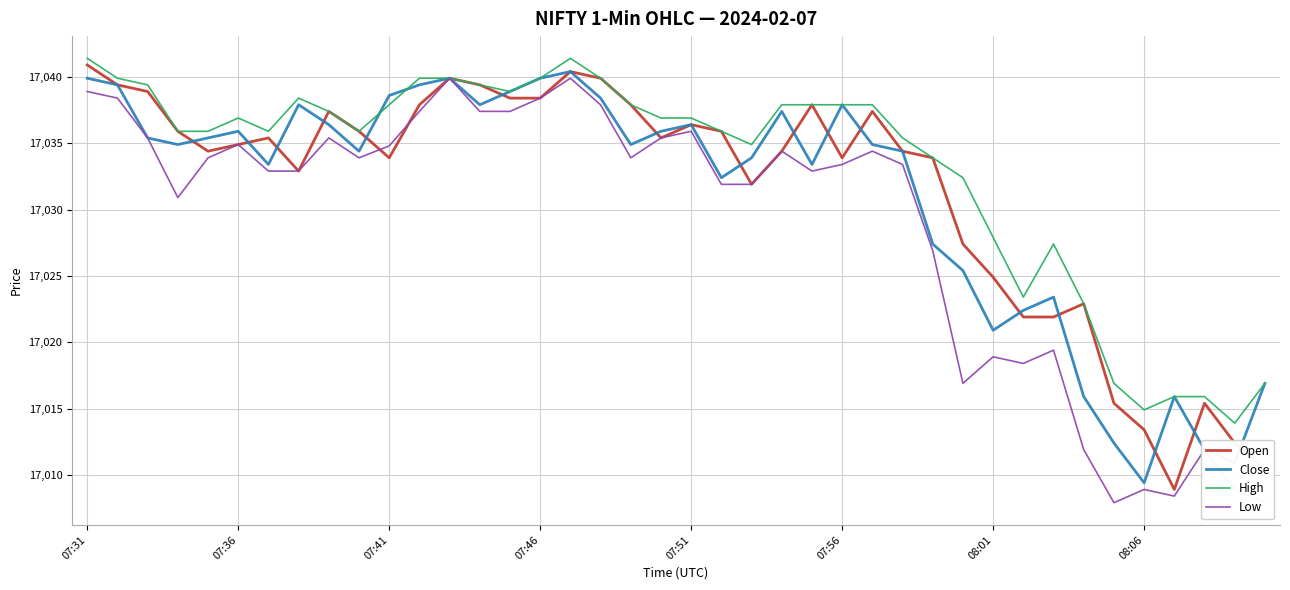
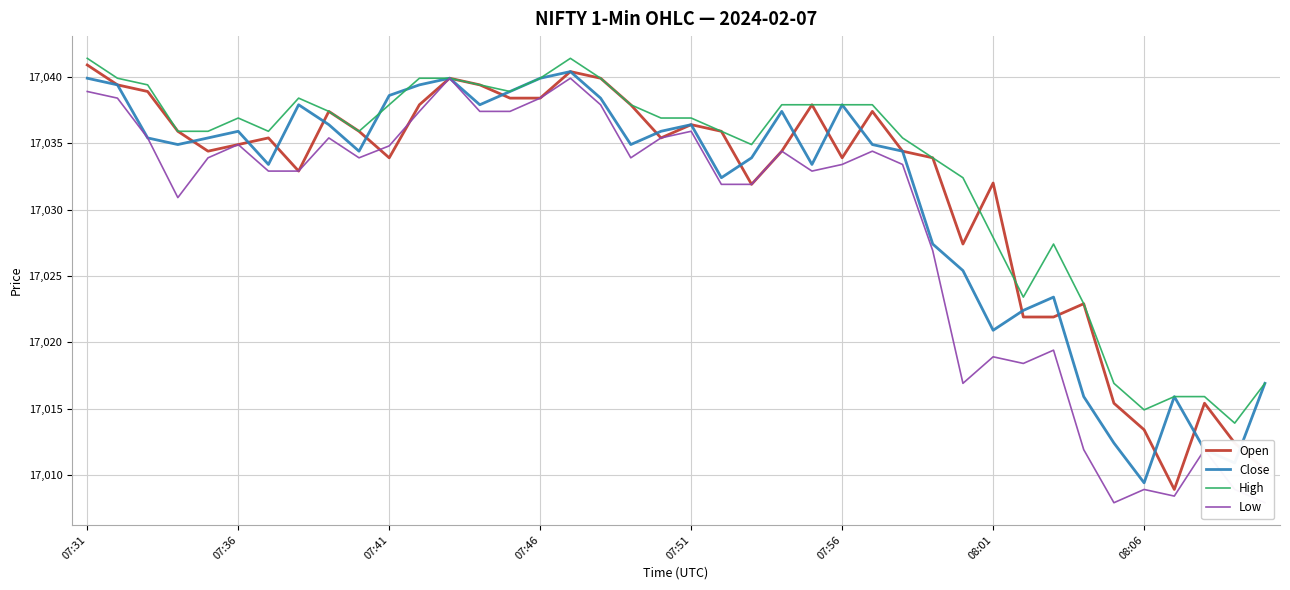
  {
    "Open": {
      "07:31": "17,040.9",
      "07:41": "17,033.9",
      "07:56": "17,033.9",
-     "08:01": "17,024.9",
+     "08:01": "17,032.0",
      "08:06": "17,013.4"
    },
    "Close": {
      "07:31": "17,039.9",
      "07:36": "17,035.9",
      "07:41": "17,038.6",
      "08:01": "17,020.9",
      "08:06": "17,009.4"
    },
    "High": {
      "07:31": "17,041.4",
      "07:36": "17,036.9",
      "07:41": "17,037.9",
      "07:51": "17,036.9",
      "08:01": "17,027.9",
      "08:06": "17,014.9"
    },
    "Low": {
      "07:31": "17,038.9",
      "07:41": "17,034.8",
      "07:51": "17,035.9",
      "07:56": "17,033.4",
      "08:01": "17,018.9",
      "08:06": "17,008.9"
    }
  }
